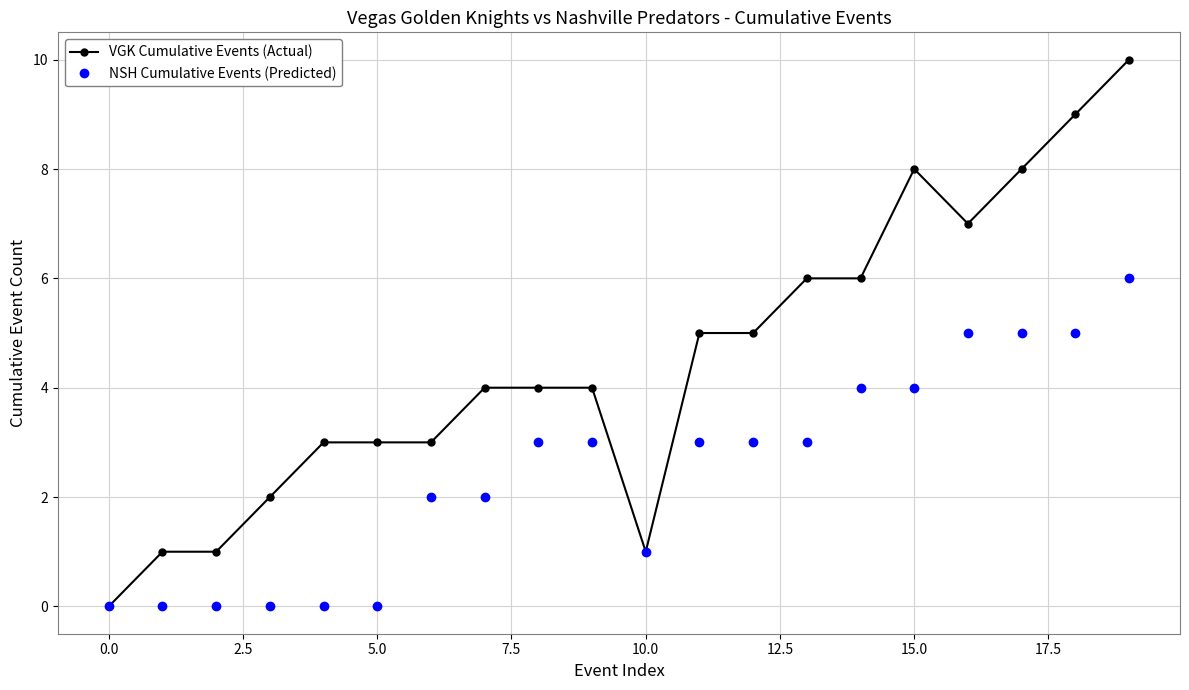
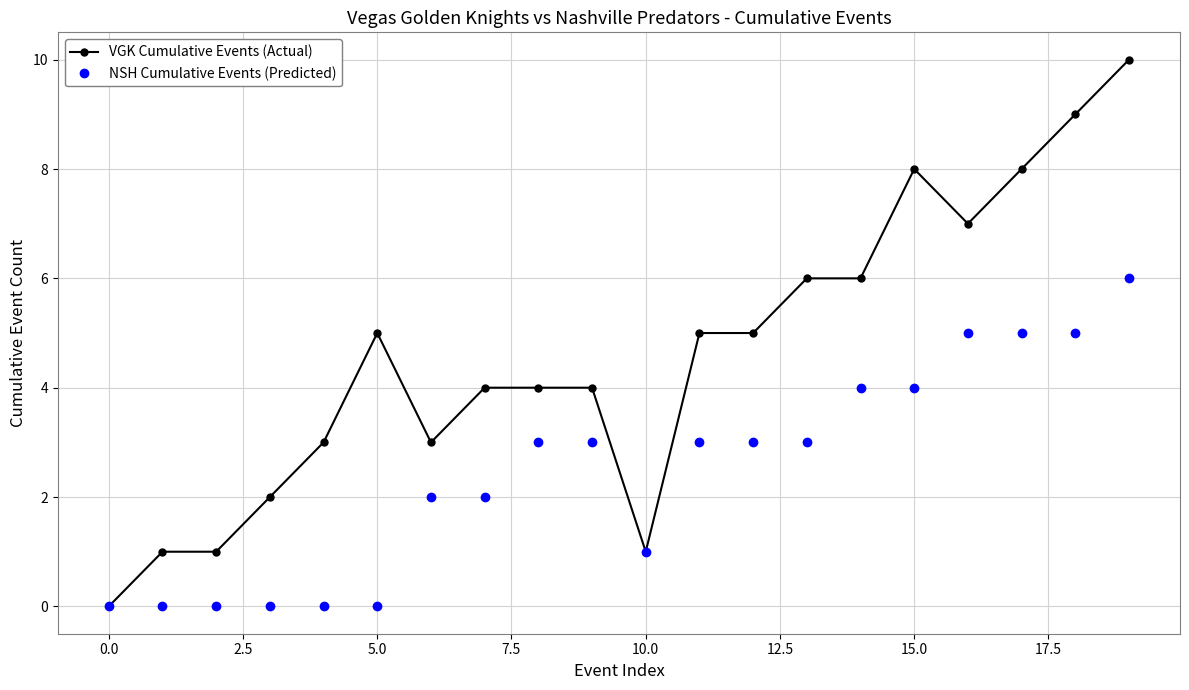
  {
    "VGK Cumulative Events (Actual)": {
-     "5.0": 3,
+     "5.0": 5,
      "15.0": 8
    },
    "NSH Cumulative Events (Predicted)": {
      "5.0": 0,
      "15.0": 4
    }
  }
